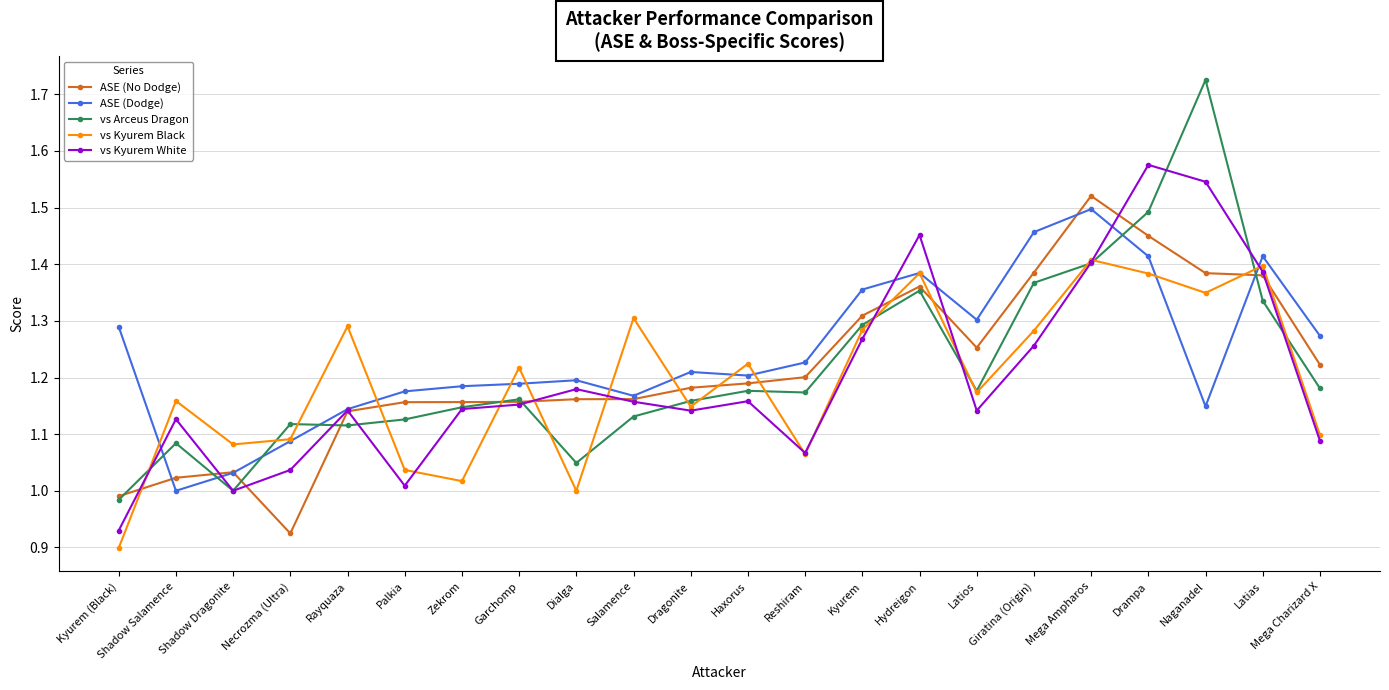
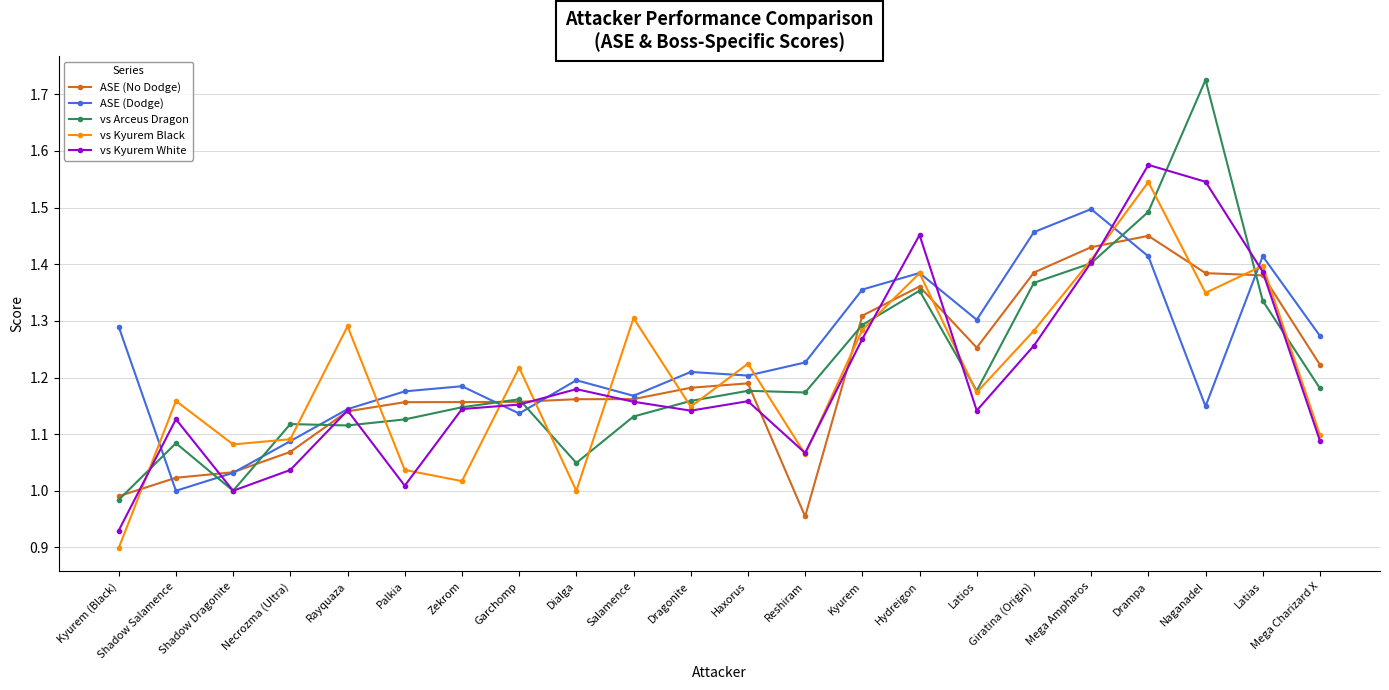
  {
    "ASE (No Dodge)": {
      "Kyurem (Black)": 0.99,
      "Shadow Salamence": 1.02,
-     "Necrozma (Ultra)": 0.92,
+     "Necrozma (Ultra)": 1.07,
      "Palkia": 1.16,
      "Zekrom": 1.16,
      "Dialga": 1.16,
      "Salamence": 1.16,
      "Dragonite": 1.18,
      "Haxorus": 1.19,
-     "Reshiram": 1.20,
+     "Reshiram": 0.95,
      "Kyurem": 1.31,
      "Hydreigon": 1.36,
      "Latios": 1.25,
      "Giratina (Origin)": 1.39,
-     "Mega Ampharos": 1.52,
+     "Mega Ampharos": 1.43,
      "Drampa": 1.45,
      "Naganadel": 1.38,
      "Latias": 1.38,
      "Mega Charizard X": 1.22
    },
    "ASE (Dodge)": {
      "Kyurem (Black)": 1.29,
      "Shadow Salamence": 1.00,
      "Palkia": 1.18,
      "Zekrom": 1.18,
-     "Garchomp": 1.19,
+     "Garchomp": 1.14,
      "Dialga": 1.20,
      "Salamence": 1.17,
      "Dragonite": 1.21,
      "Haxorus": 1.20,
      "Reshiram": 1.23,
      "Kyurem": 1.36,
      "Latios": 1.30,
      "Giratina (Origin)": 1.46,
      "Mega Ampharos": 1.50,
      "Drampa": 1.41,
      "Naganadel": 1.15,
      "Latias": 1.41,
      "Mega Charizard X": 1.27
    },
    "vs Arceus Dragon": {
      "Kyurem (Black)": 0.98,
      "Shadow Salamence": 1.08,
      "Necrozma (Ultra)": 1.12,
      "Rayquaza": 1.12,
      "Palkia": 1.13,
      "Dialga": 1.05,
      "Salamence": 1.13,
      "Dragonite": 1.16,
      "Haxorus": 1.18,
      "Reshiram": 1.17,
      "Kyurem": 1.29,
      "Hydreigon": 1.35,
      "Giratina (Origin)": 1.37,
      "Drampa": 1.49,
      "Naganadel": 1.73,
      "Latias": 1.34,
      "Mega Charizard X": 1.18
    },
    "vs Kyurem Black": {
      "Kyurem (Black)": 0.90,
      "Shadow Salamence": 1.16,
      "Shadow Dragonite": 1.08,
      "Rayquaza": 1.29,
      "Palkia": 1.04,
      "Zekrom": 1.02,
      "Garchomp": 1.22,
      "Dialga": 1.00,
      "Salamence": 1.30,
      "Dragonite": 1.15,
      "Haxorus": 1.22,
      "Kyurem": 1.28,
      "Giratina (Origin)": 1.28,
-     "Drampa": 1.38,
+     "Drampa": 1.55,
      "Naganadel": 1.35,
      "Latias": 1.40,
      "Mega Charizard X": 1.10
    },
    "vs Kyurem White": {
      "Kyurem (Black)": 0.93,
      "Shadow Salamence": 1.13,
      "Necrozma (Ultra)": 1.04,
      "Palkia": 1.01,
      "Garchomp": 1.15,
      "Dialga": 1.18,
      "Salamence": 1.16,
      "Dragonite": 1.14,
      "Haxorus": 1.16,
      "Kyurem": 1.27,
      "Hydreigon": 1.45,
      "Latios": 1.14,
      "Giratina (Origin)": 1.26,
      "Drampa": 1.58,
      "Naganadel": 1.55,
      "Latias": 1.39,
      "Mega Charizard X": 1.09
    }
  }
